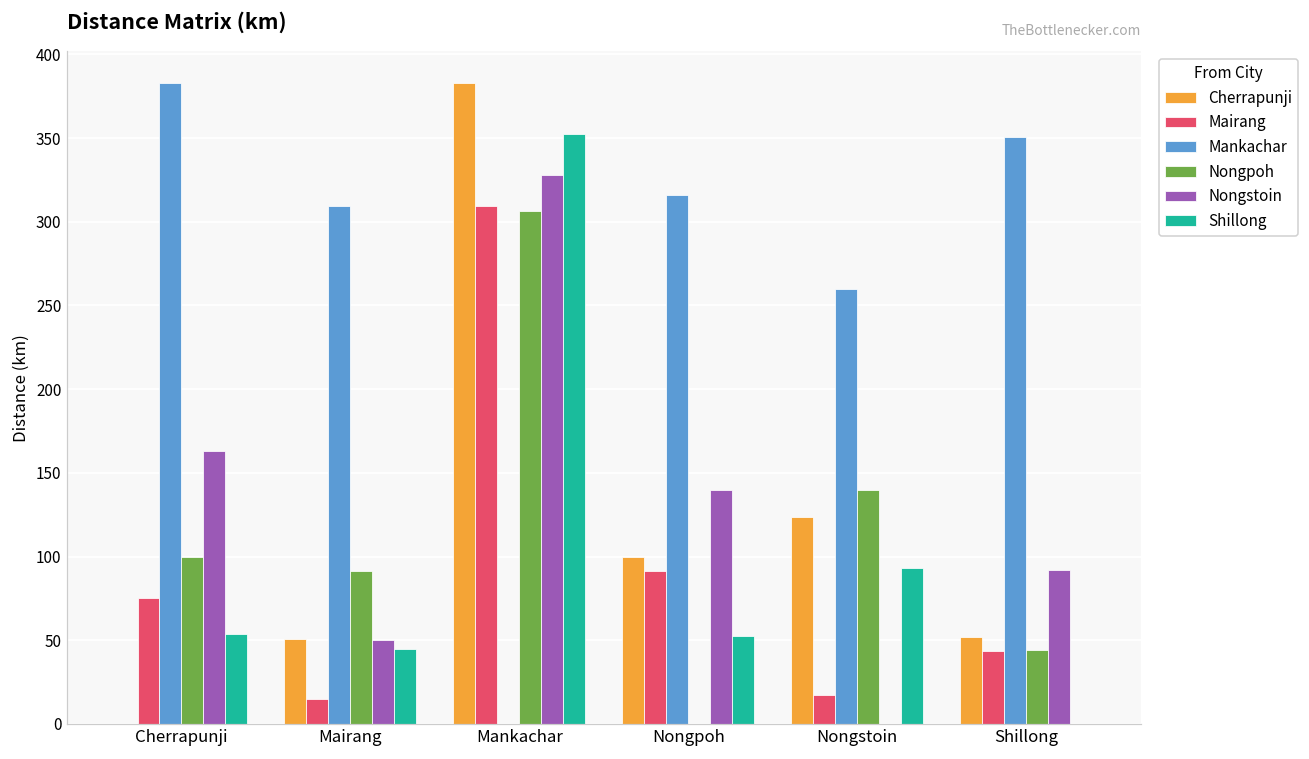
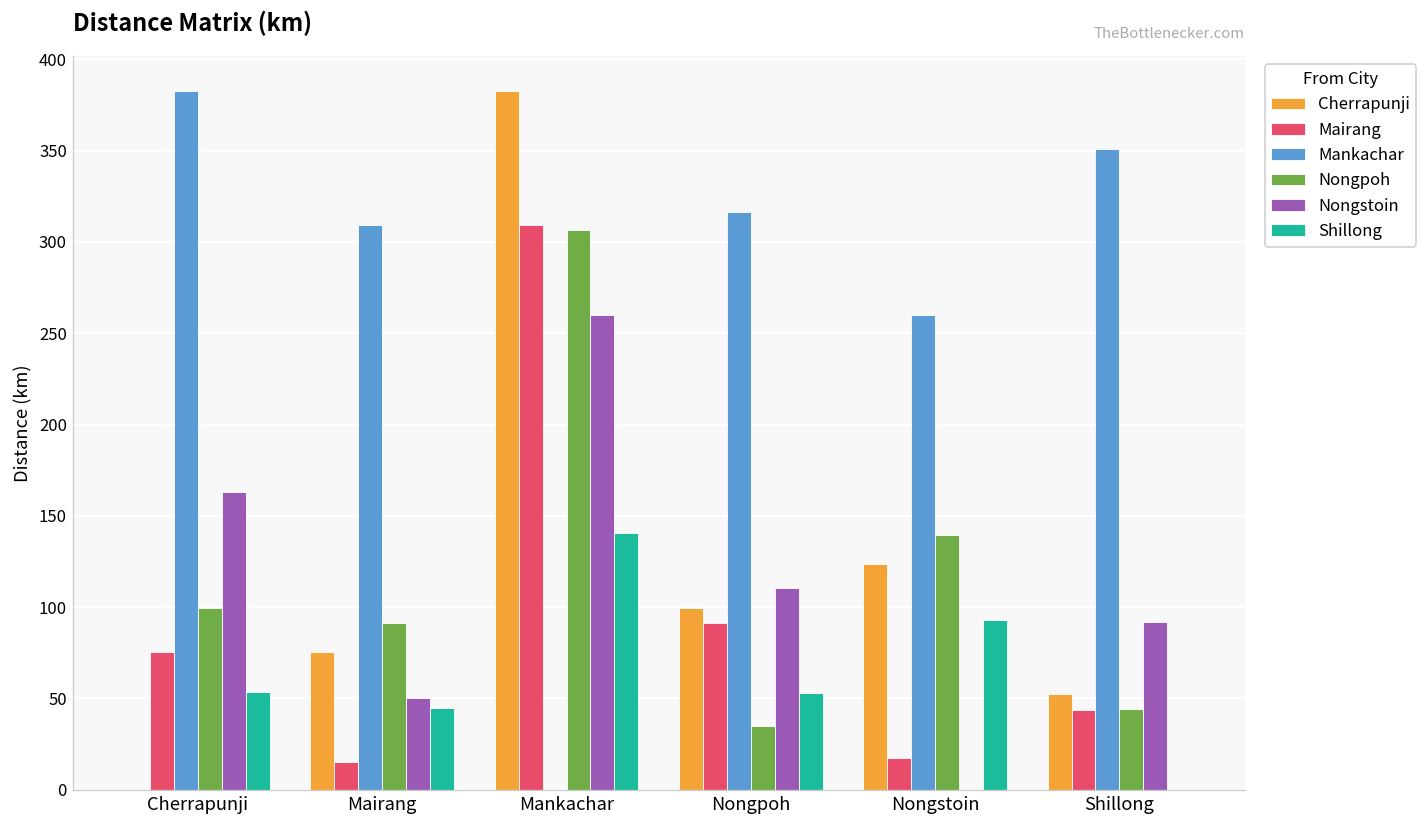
  {
    "Cherrapunji": {
      "Cherrapunji": 0,
-     "Mairang": 51,
+     "Mairang": 75,
      "Mankachar": 383,
      "Nongpoh": 100,
      "Nongstoin": 124,
      "Shillong": 52
    },
    "Mairang": {
      "Cherrapunji": 75,
      "Mairang": 15,
      "Mankachar": 309,
      "Nongpoh": 91,
      "Nongstoin": 17,
      "Shillong": 44
    },
    "Mankachar": {
      "Cherrapunji": 383,
      "Mairang": 309,
      "Mankachar": 0,
      "Nongpoh": 316,
      "Nongstoin": 260,
      "Shillong": 351
    },
    "Nongpoh": {
      "Cherrapunji": 100,
      "Mairang": 91,
      "Mankachar": 307,
-     "Nongpoh": 0,
+     "Nongpoh": 35,
      "Nongstoin": 140,
      "Shillong": 44
    },
    "Nongstoin": {
      "Cherrapunji": 163,
      "Mairang": 50,
-     "Mankachar": 328,
-     "Nongpoh": 140,
+     "Mankachar": 260,
+     "Nongpoh": 110,
      "Nongstoin": 0,
      "Shillong": 92
    },
    "Shillong": {
      "Cherrapunji": 53,
      "Mairang": 45,
-     "Mankachar": 352,
+     "Mankachar": 140,
      "Nongpoh": 53,
      "Nongstoin": 93,
      "Shillong": 0
    }
  }
